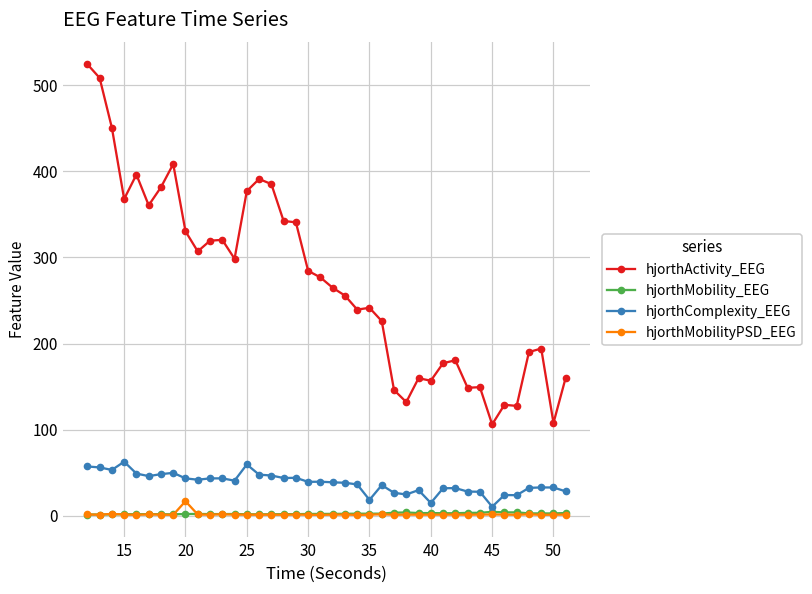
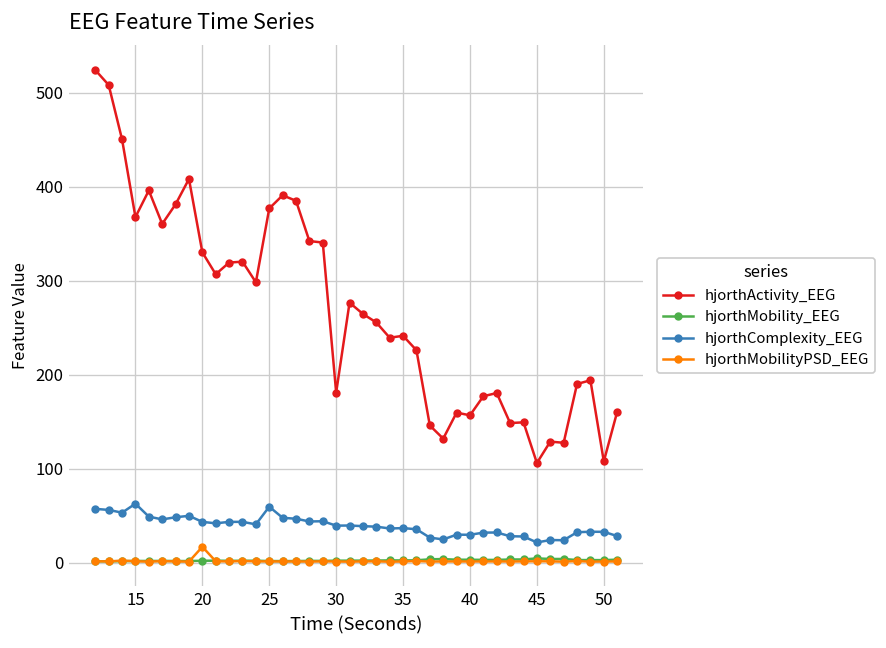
  {
    "hjorthActivity_EEG": {
      "15": 370,
      "20": 330,
      "25": 380,
-     "30": 280,
+     "30": 180,
      "35": 240,
      "40": 160,
      "45": 110,
      "50": 110
    },
    "hjorthMobility_EEG": {
      "20": 0
    },
    "hjorthComplexity_EEG": {
      "15": 60,
      "20": 40,
      "25": 60,
      "30": 40,
-     "35": 20,
-     "40": 10,
-     "45": 10,
+     "35": 40,
+     "40": 30,
+     "45": 20,
      "50": 30
    },
    "hjorthMobilityPSD_EEG": {
      "20": 20
    }
  }
